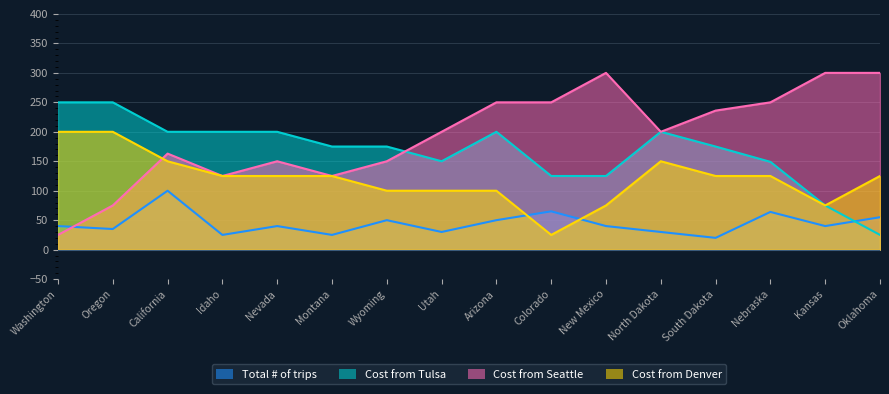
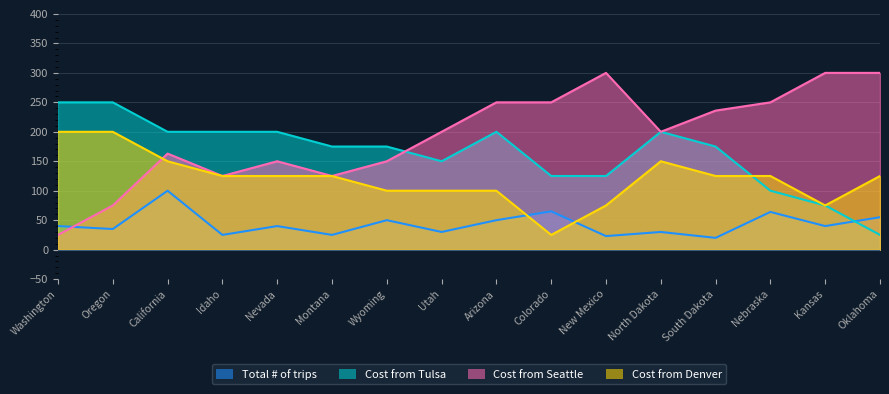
  {
    "Total # of trips": {
      "Washington": 40,
      "Oregon": 40,
      "California": 100,
      "Idaho": 30,
      "Nevada": 40,
      "Montana": 30,
      "Wyoming": 50,
      "Utah": 30,
      "Arizona": 50,
      "Colorado": 70,
-     "New Mexico": 40,
+     "New Mexico": 20,
      "North Dakota": 30,
      "South Dakota": 20,
      "Nebraska": 60,
      "Kansas": 40,
      "Oklahoma": 60
    },
    "Cost from Tulsa": {
      "Washington": 250,
      "Oregon": 250,
      "California": 200,
      "Idaho": 200,
      "Nevada": 200,
      "Montana": 180,
      "Wyoming": 180,
      "Utah": 150,
      "Arizona": 200,
      "Colorado": 130,
      "New Mexico": 130,
      "South Dakota": 180,
-     "Nebraska": 150,
+     "Nebraska": 100,
      "Oklahoma": 30
    },
    "Cost from Seattle": {
      "Washington": 30,
      "Oregon": 80,
      "California": 160,
      "Nevada": 150,
      "Wyoming": 150,
      "Utah": 200,
      "Arizona": 250,
      "Colorado": 250,
      "New Mexico": 300,
      "South Dakota": 240,
      "Nebraska": 250,
      "Kansas": 300,
      "Oklahoma": 300
    },
    "Cost from Denver": {
      "Washington": 200,
      "Oregon": 200,
      "California": 150,
      "Nevada": 130,
      "Wyoming": 100,
      "Utah": 100,
      "Arizona": 100,
      "Colorado": 30,
      "New Mexico": 80,
      "North Dakota": 150,
      "South Dakota": 130,
      "Nebraska": 130,
      "Oklahoma": 130
    }
  }
